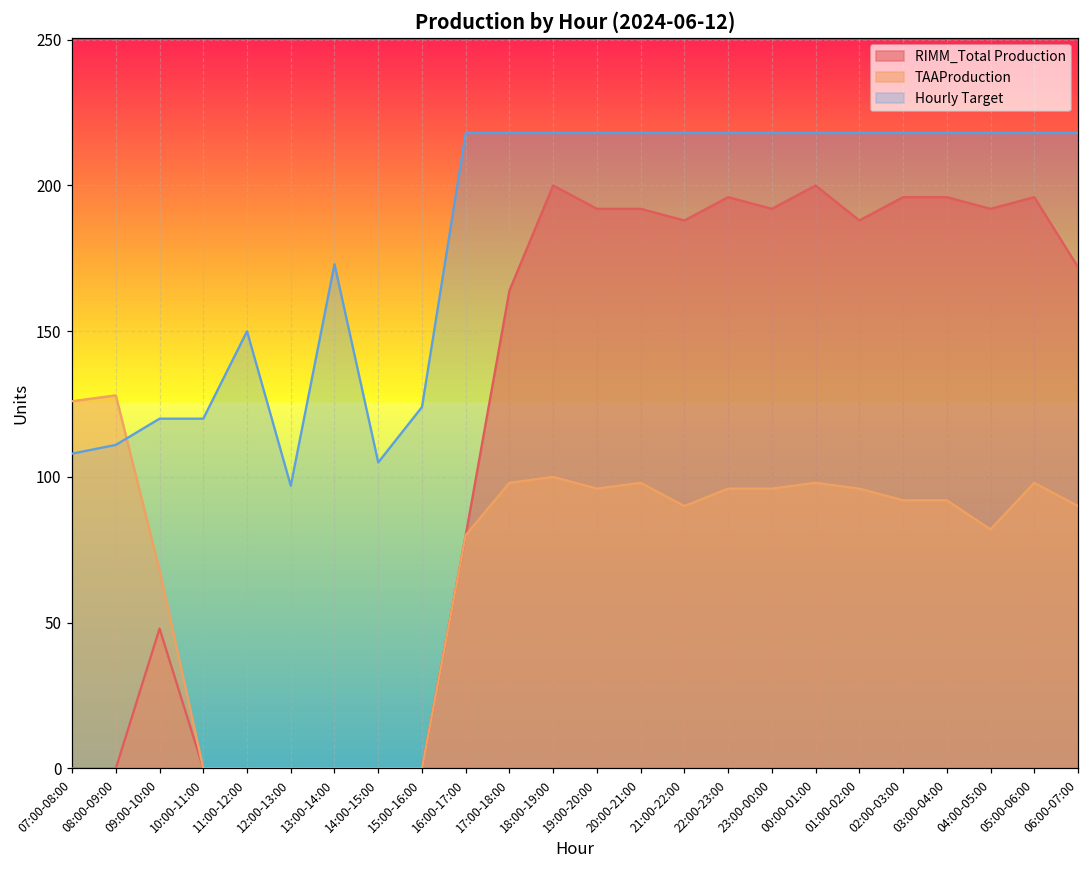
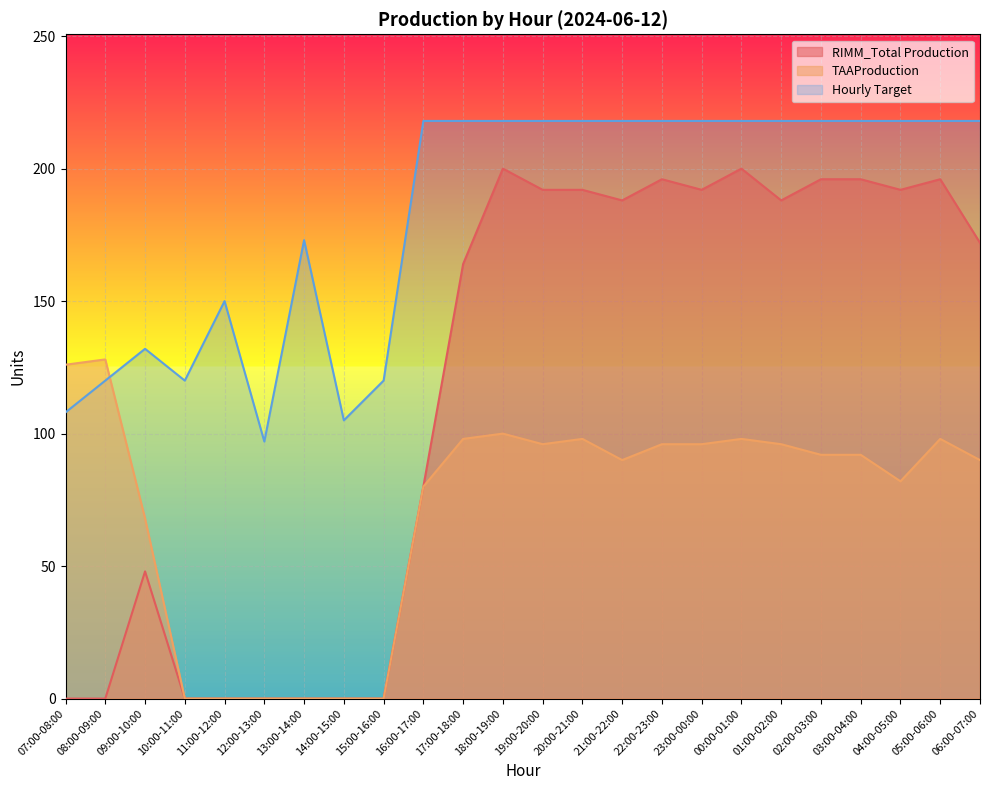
  {
    "Hourly Target": {
      "07:00-08:00": 108,
-     "08:00-09:00": 111,
-     "09:00-10:00": 120,
+     "08:00-09:00": 120,
+     "09:00-10:00": 132,
      "10:00-11:00": 120,
      "11:00-12:00": 150,
      "12:00-13:00": 97,
      "13:00-14:00": 173,
      "14:00-15:00": 105,
-     "15:00-16:00": 124,
+     "15:00-16:00": 120,
      "16:00-17:00": 218,
      "17:00-18:00": 218,
      "18:00-19:00": 218,
      "19:00-20:00": 218,
      "20:00-21:00": 218,
      "21:00-22:00": 218,
      "22:00-23:00": 218,
      "23:00-00:00": 218,
      "00:00-01:00": 218,
      "01:00-02:00": 218,
      "02:00-03:00": 218,
      "03:00-04:00": 218,
      "04:00-05:00": 218,
      "05:00-06:00": 218,
      "06:00-07:00": 218
    }
  }
